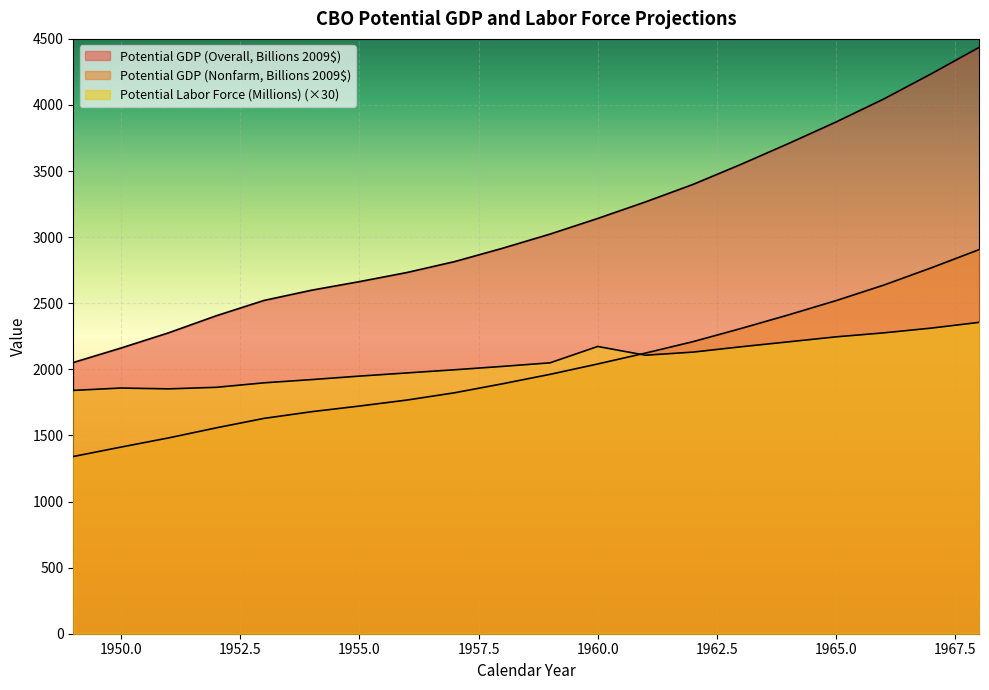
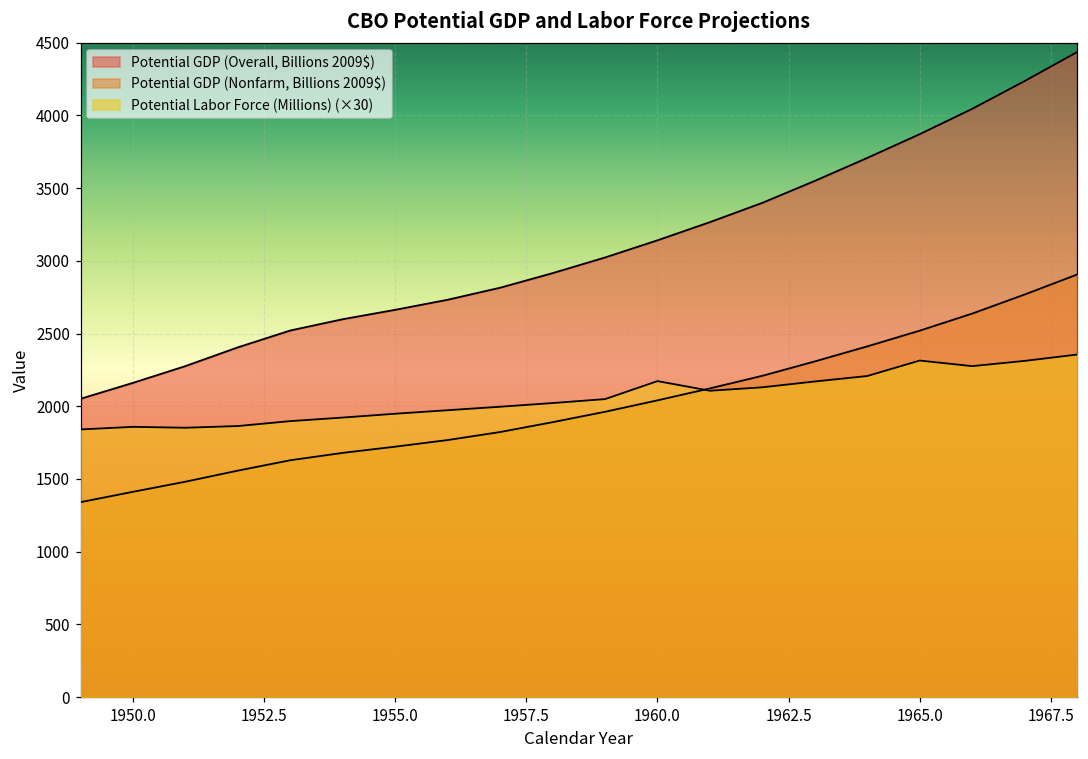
  {
    "Potential Labor Force (Millions) (×30)": {
      "1950.0": 1860,
      "1955.0": 1950,
      "1960.0": 2170,
-     "1965.0": 2250
+     "1965.0": 2310
    }
  }
